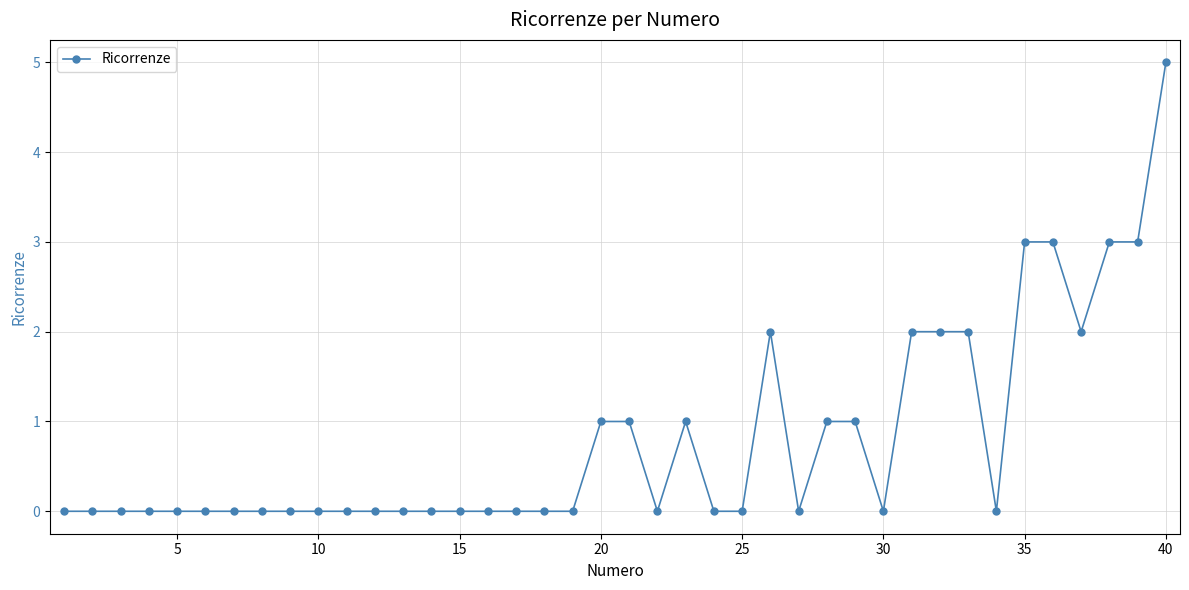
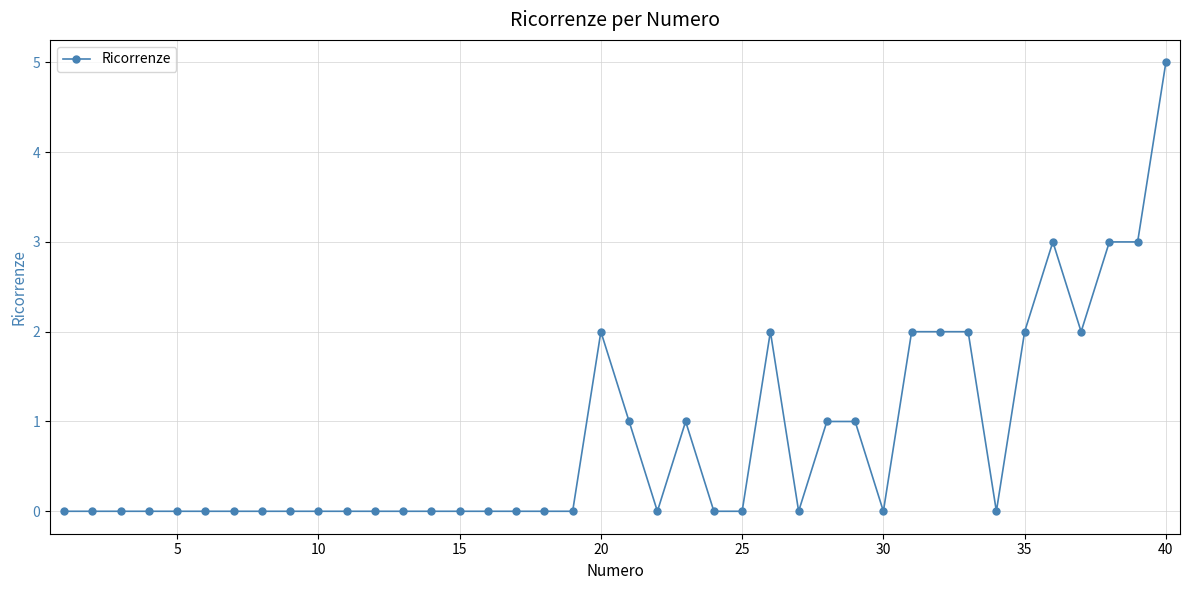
  {
    "5": 0,
    "10": 0,
    "15": 0,
-   "20": 1,
+   "20": 2,
    "25": 0,
    "30": 0,
-   "35": 3,
+   "35": 2,
    "40": 5
  }
